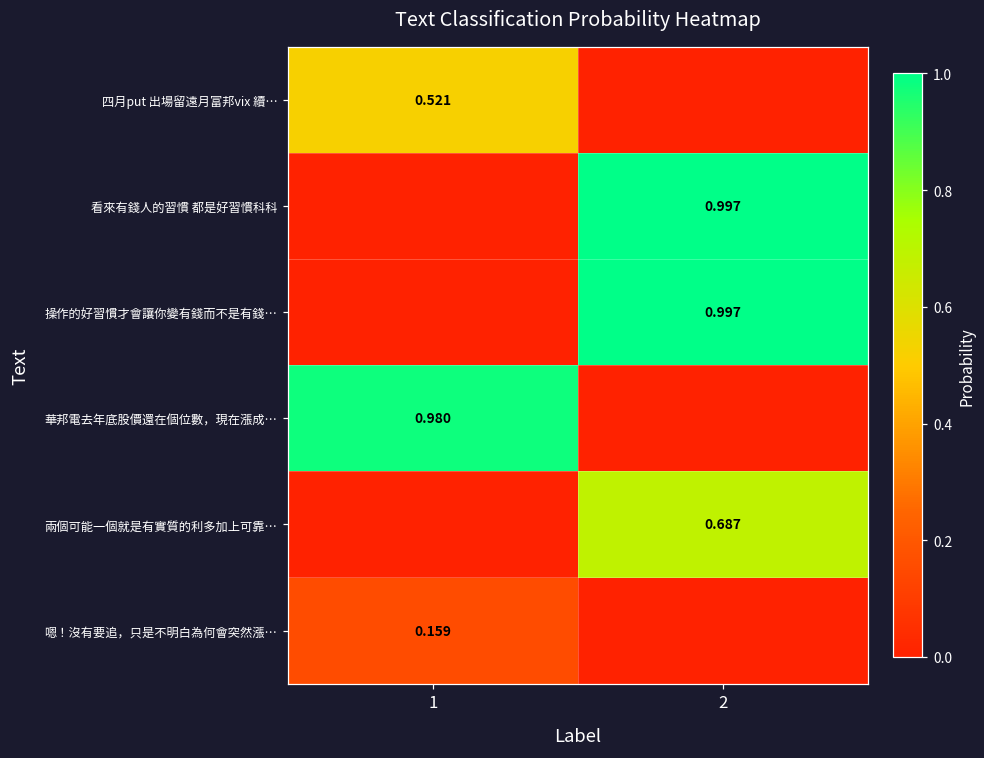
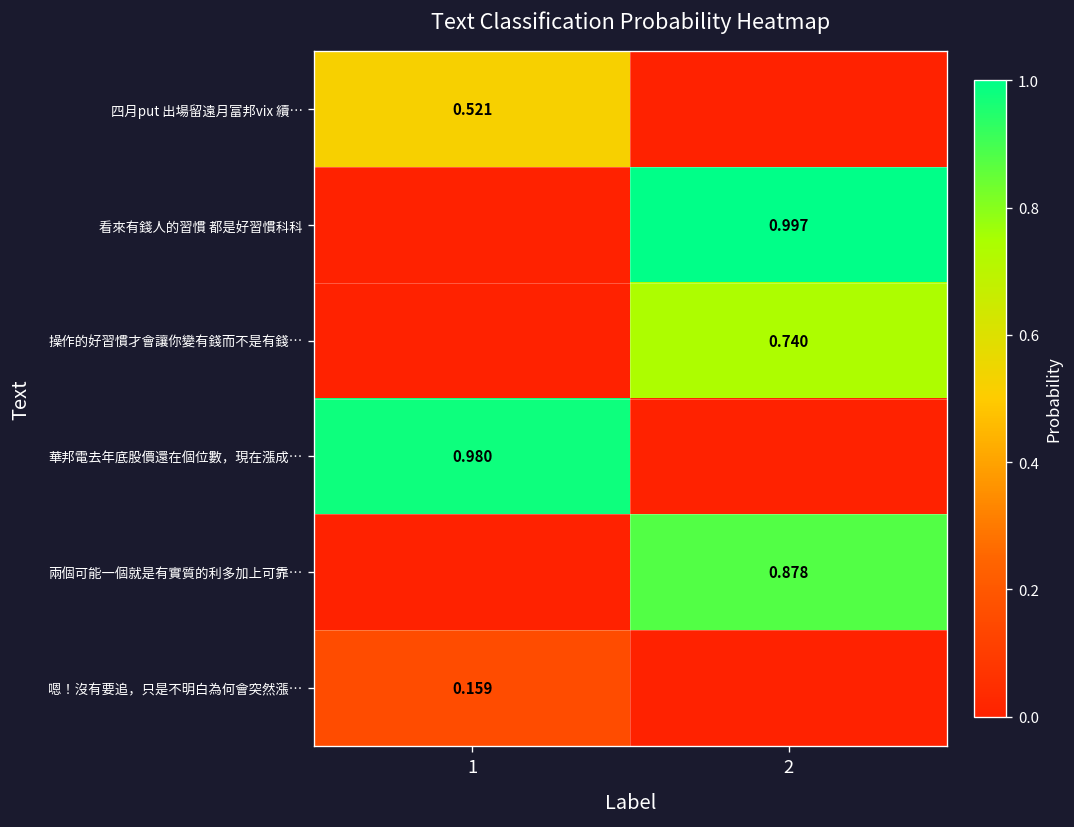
  {
    "四月put 出場留遠月富邦vix 續…": {
      "1": 0.521
    },
    "看來有錢人的習慣 都是好習慣科科": {
      "2": 0.997
    },
    "操作的好習慣才會讓你變有錢而不是有錢…": {
-     "2": 0.997
+     "2": 0.740
    },
    "華邦電去年底股價還在個位數，現在漲成…": {
      "1": 0.980
    },
    "兩個可能一個就是有實質的利多加上可靠…": {
-     "2": 0.687
+     "2": 0.878
    },
    "嗯！沒有要追，只是不明白為何會突然漲…": {
      "1": 0.159
    }
  }
